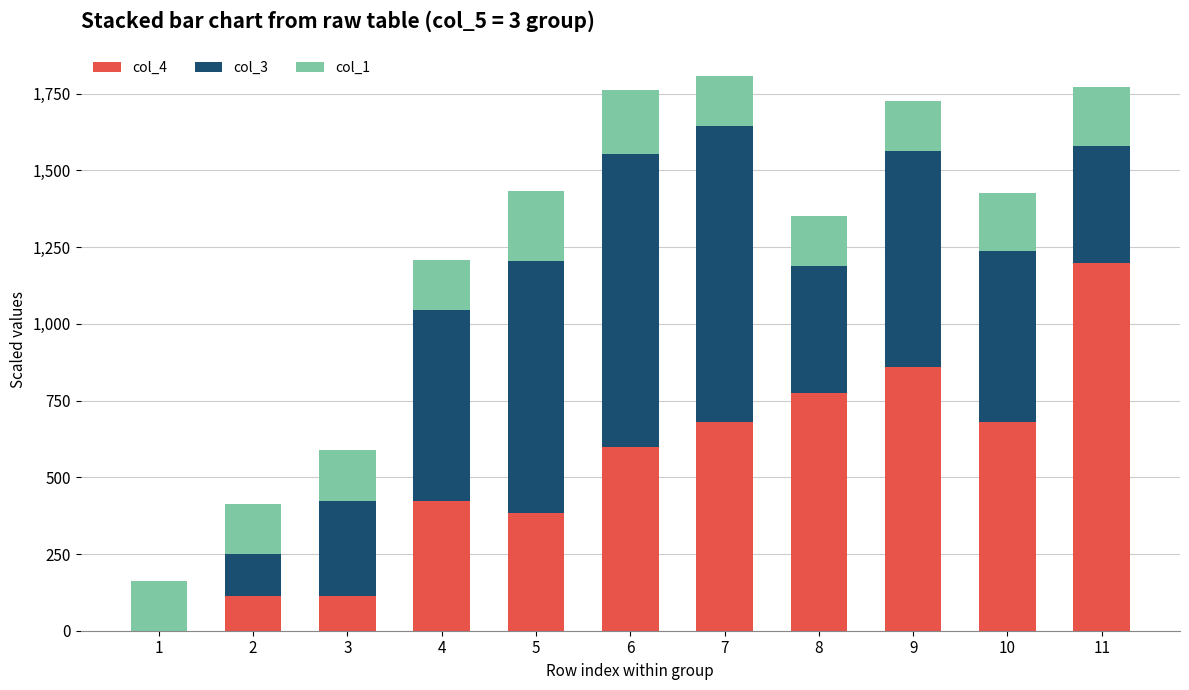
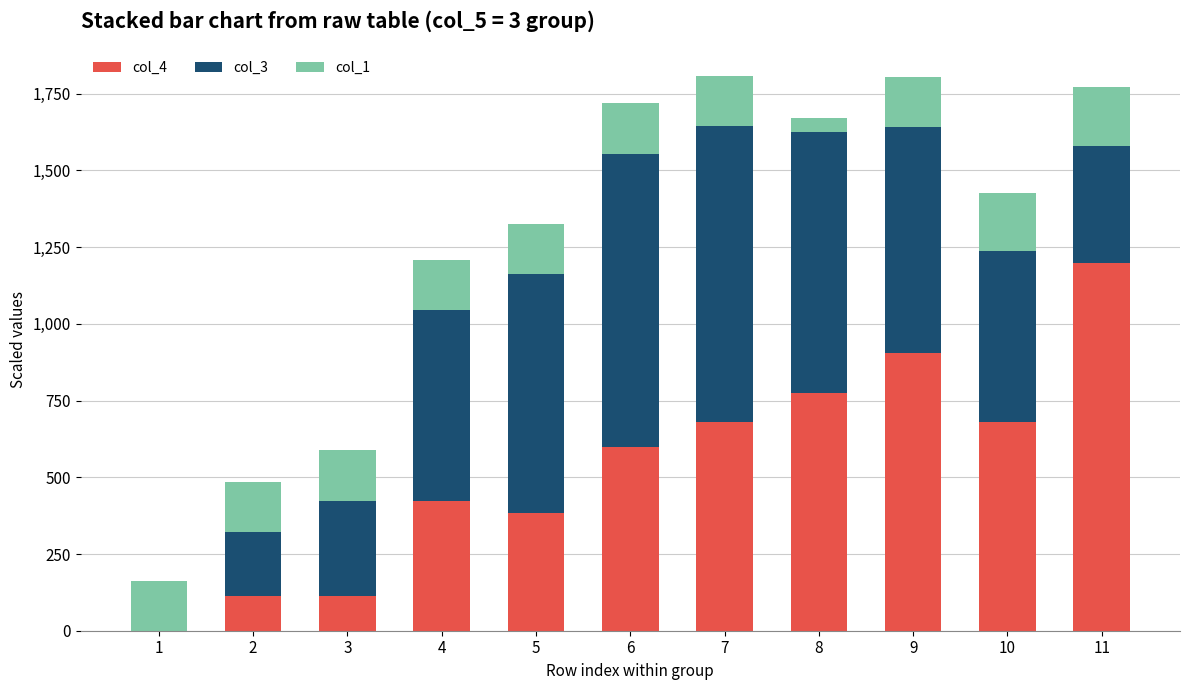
  {
    "col_4": {
      "1": "0",
      "2": "110",
      "3": "110",
      "4": "420",
      "5": "380",
      "6": "600",
      "7": "680",
      "8": "780",
-     "9": "860",
+     "9": "910",
      "10": "680",
      "11": "1,200"
    },
    "col_3": {
      "1": "0",
-     "2": "140",
+     "2": "210",
      "3": "310",
      "4": "620",
-     "5": "820",
+     "5": "780",
      "6": "960",
      "7": "970",
-     "8": "410",
-     "9": "700",
+     "8": "850",
+     "9": "740",
      "10": "560",
      "11": "380"
    },
    "col_1": {
      "1": "160",
      "2": "160",
      "3": "160",
      "4": "160",
-     "5": "230",
-     "6": "210",
+     "5": "160",
+     "6": "160",
      "7": "160",
-     "8": "160",
+     "8": "40",
      "9": "160",
      "10": "190",
      "11": "190"
    }
  }
